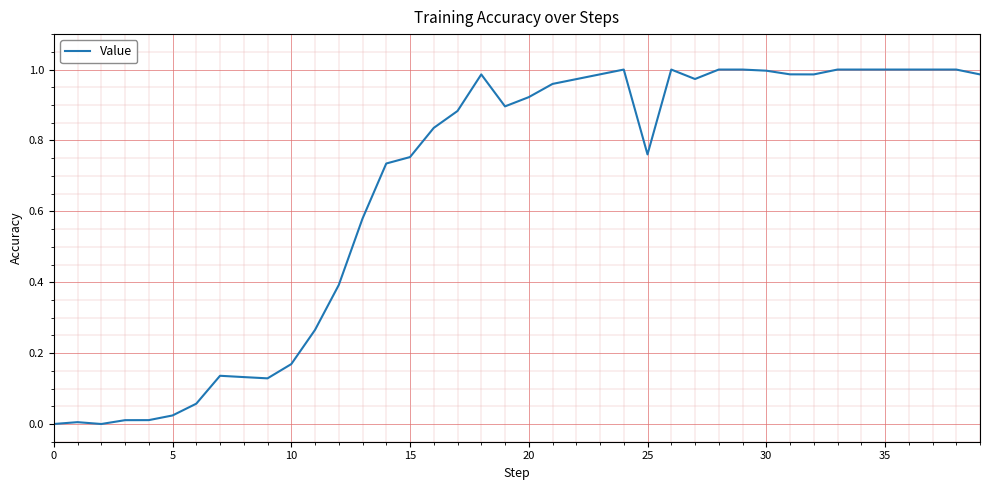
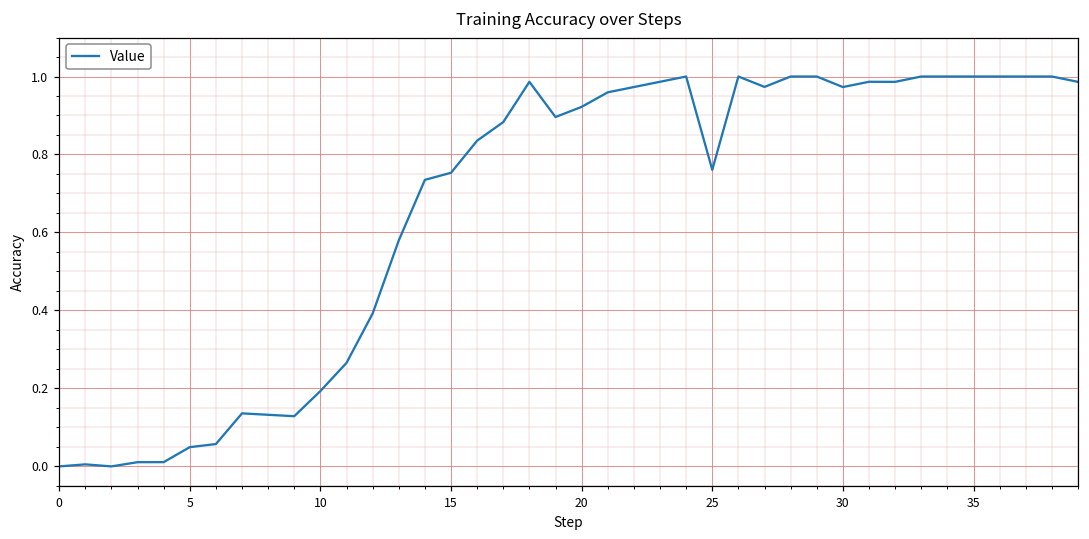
  {
    "0": 0.00,
-   "5": 0.02,
-   "10": 0.17,
+   "5": 0.05,
+   "10": 0.19,
    "15": 0.75,
    "20": 0.92,
    "25": 0.76,
-   "30": 1.00,
+   "30": 0.97,
    "35": 1.00
  }
